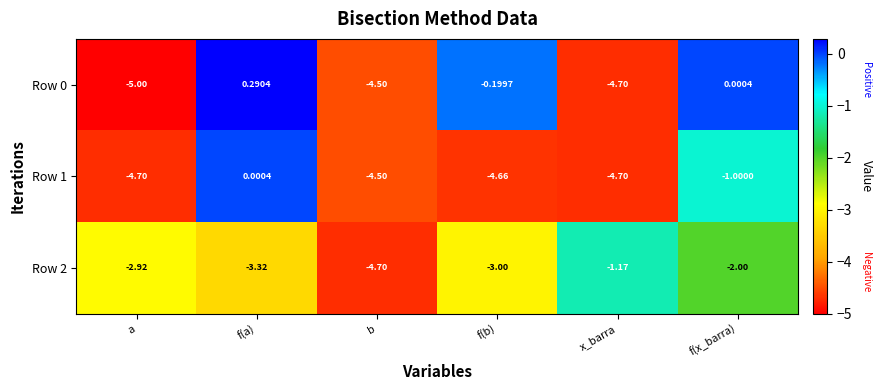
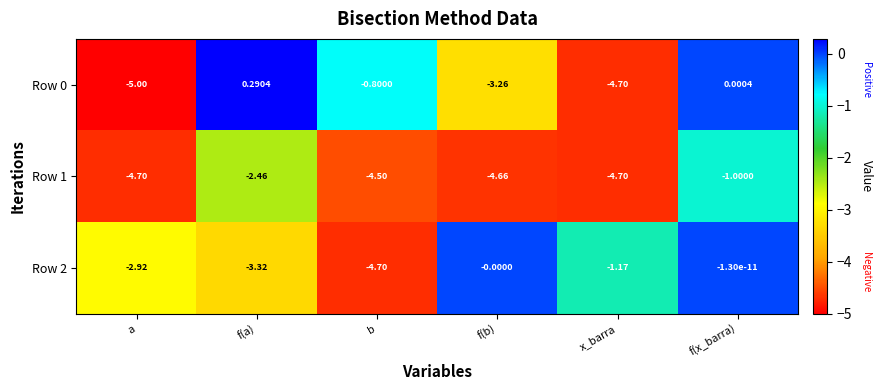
  {
    "Row 0": {
      "a": "-5.00",
      "f(a)": "0.2904",
-     "b": "-4.50",
-     "f(b)": "-0.1997",
+     "b": "-0.8000",
+     "f(b)": "-3.26",
      "x_barra": "-4.70",
      "f(x_barra)": "0.0004"
    },
    "Row 1": {
      "a": "-4.70",
-     "f(a)": "0.0004",
+     "f(a)": "-2.46",
      "b": "-4.50",
      "f(b)": "-4.66",
      "x_barra": "-4.70",
      "f(x_barra)": "-1.0000"
    },
    "Row 2": {
      "a": "-2.92",
      "f(a)": "-3.32",
      "b": "-4.70",
-     "f(b)": "-3.00",
+     "f(b)": "-0.0000",
      "x_barra": "-1.17",
-     "f(x_barra)": "-2.00"
+     "f(x_barra)": "-1.30e-11"
    }
  }
